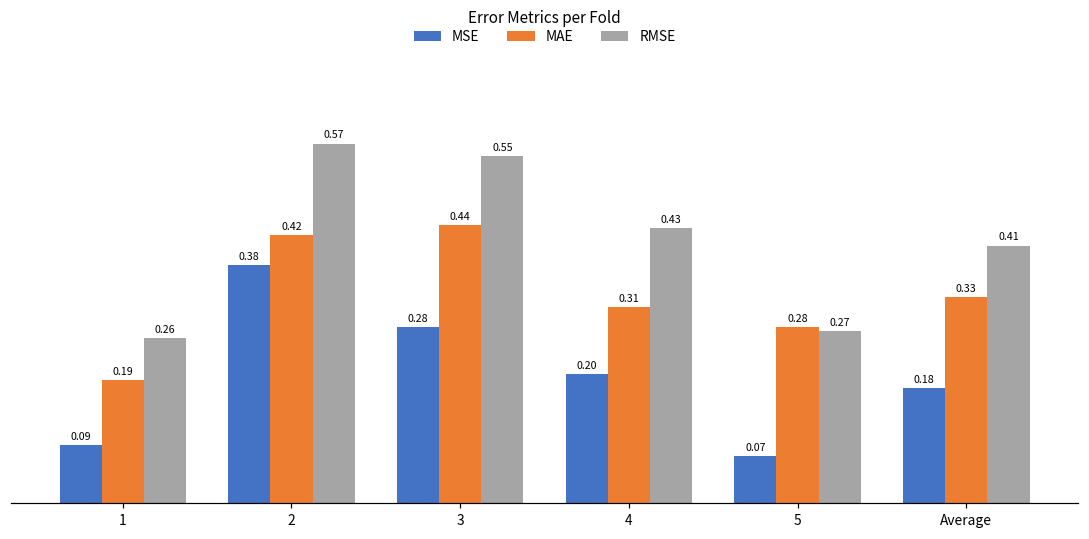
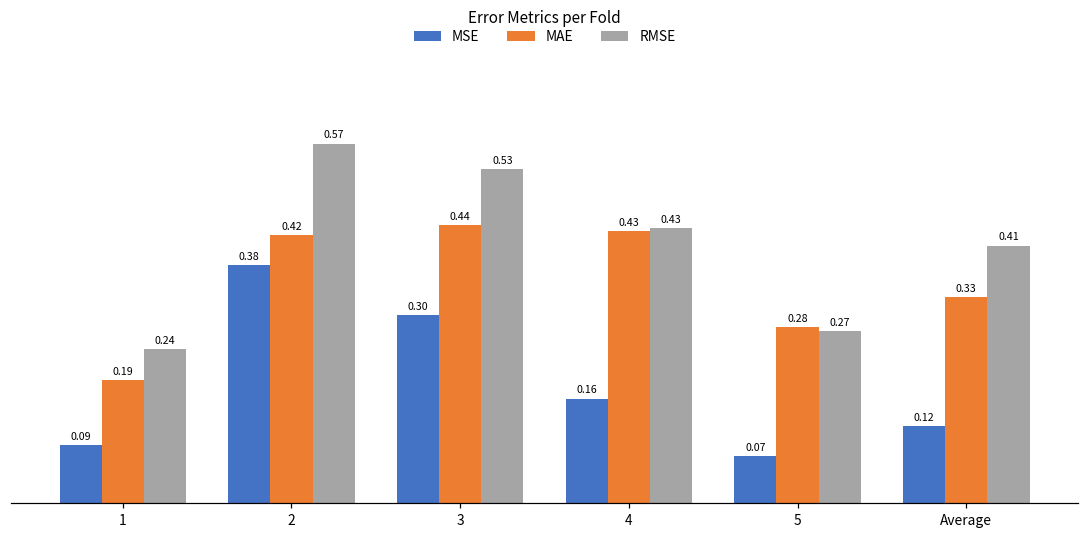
  {
    "MSE": {
      "1": 0.09,
      "2": 0.38,
-     "3": 0.28,
-     "4": 0.20,
+     "3": 0.30,
+     "4": 0.16,
      "5": 0.07,
-     "Average": 0.18
+     "Average": 0.12
    },
    "MAE": {
      "1": 0.19,
      "2": 0.42,
      "3": 0.44,
-     "4": 0.31,
+     "4": 0.43,
      "5": 0.28,
      "Average": 0.33
    },
    "RMSE": {
-     "1": 0.26,
+     "1": 0.24,
      "2": 0.57,
-     "3": 0.55,
+     "3": 0.53,
      "4": 0.43,
      "5": 0.27,
      "Average": 0.41
    }
  }
